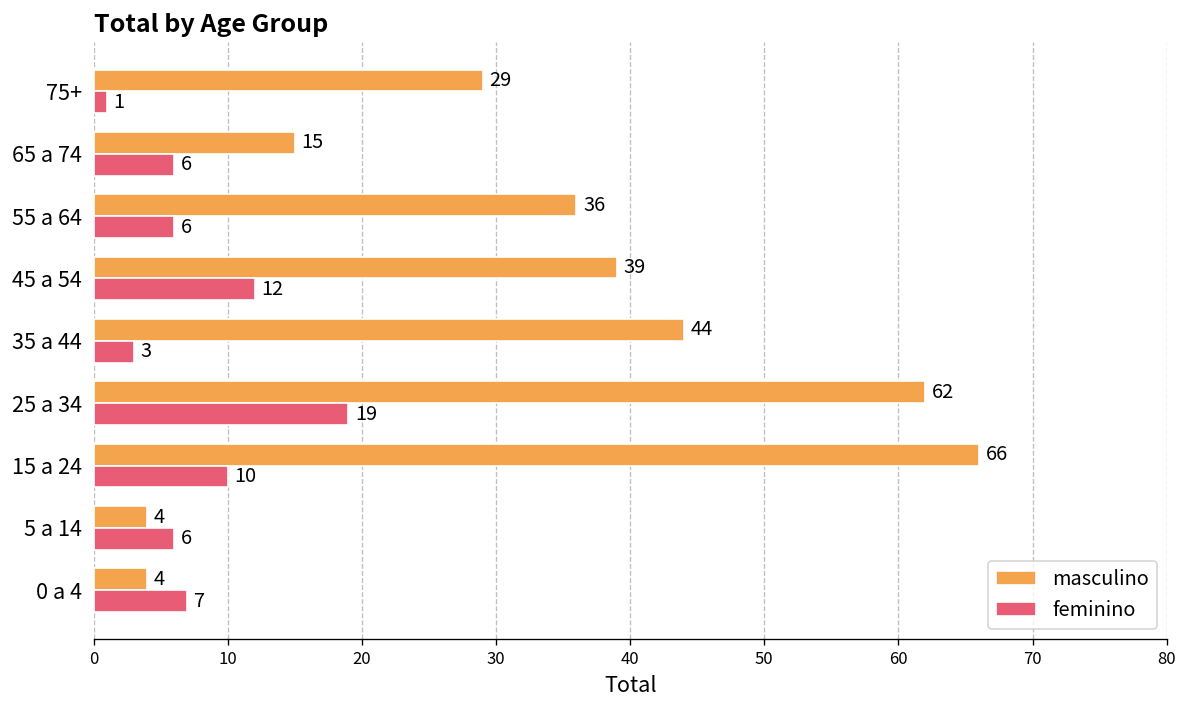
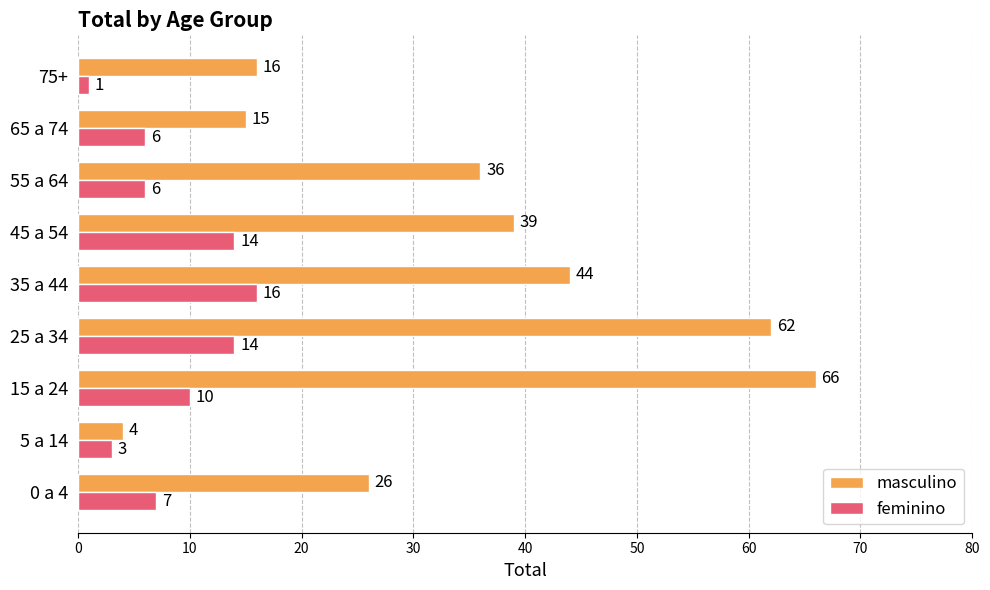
  {
    "masculino": {
-     "75+": 29,
+     "75+": 16,
      "65 a 74": 15,
      "55 a 64": 36,
      "45 a 54": 39,
      "35 a 44": 44,
      "25 a 34": 62,
      "15 a 24": 66,
      "5 a 14": 4,
-     "0 a 4": 4
+     "0 a 4": 26
    },
    "feminino": {
      "75+": 1,
      "65 a 74": 6,
      "55 a 64": 6,
-     "45 a 54": 12,
-     "35 a 44": 3,
-     "25 a 34": 19,
+     "45 a 54": 14,
+     "35 a 44": 16,
+     "25 a 34": 14,
      "15 a 24": 10,
-     "5 a 14": 6,
+     "5 a 14": 3,
      "0 a 4": 7
    }
  }
